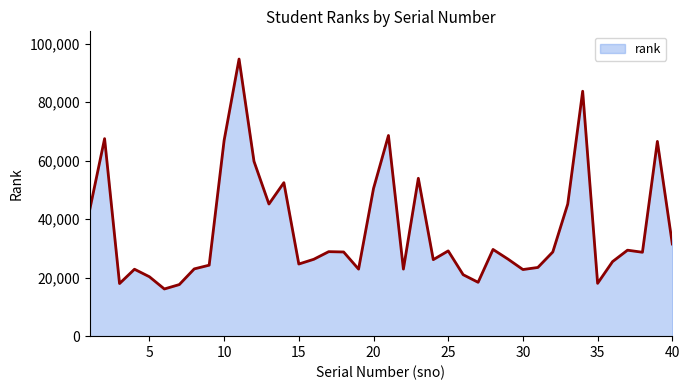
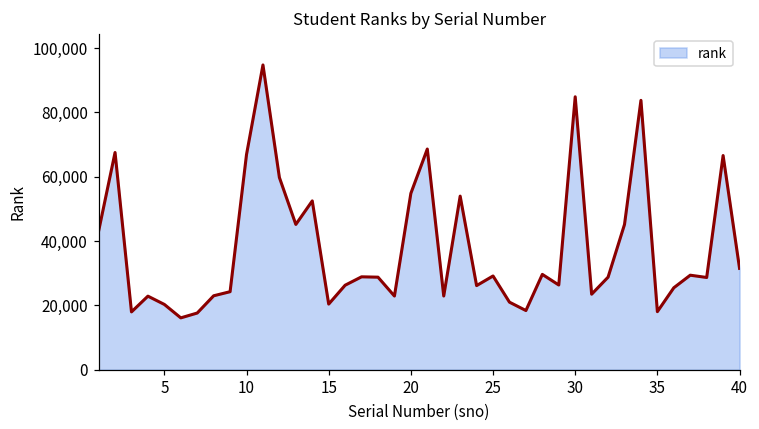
  {
    "5": "20,000",
    "10": "67,000",
-   "15": "25,000",
-   "20": "50,000",
+   "15": "20,000",
+   "20": "55,000",
    "25": "29,000",
-   "30": "23,000",
+   "30": "85,000",
    "35": "18,000",
    "40": "32,000"
  }
